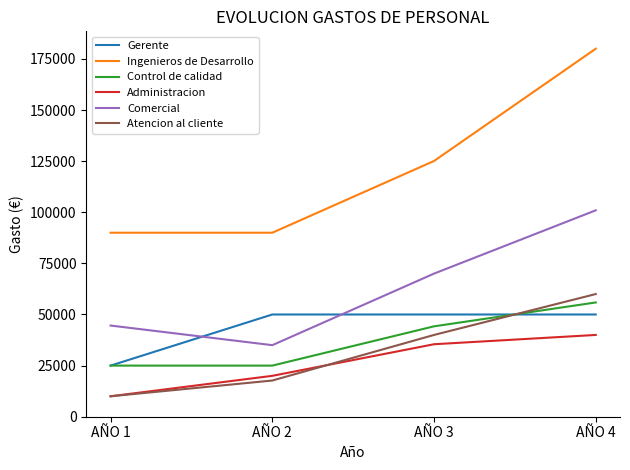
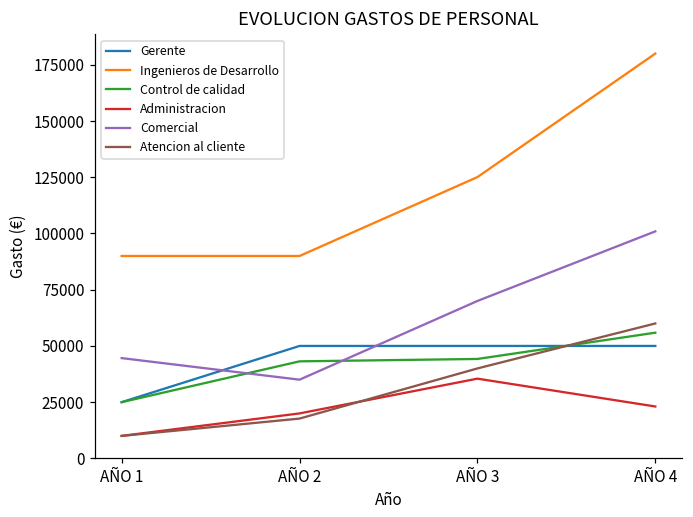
  {
    "Gerente": {
      "AÑO 2": 50000,
      "AÑO 3": 50000,
      "AÑO 4": 50000
    },
    "Ingenieros de Desarrollo": {
      "AÑO 1": 90000,
      "AÑO 2": 90000,
      "AÑO 3": 125000,
      "AÑO 4": 180000
    },
    "Control de calidad": {
-     "AÑO 2": 25000,
+     "AÑO 2": 43000,
      "AÑO 3": 44000,
      "AÑO 4": 56000
    },
    "Administracion": {
      "AÑO 2": 20000,
      "AÑO 3": 35000,
-     "AÑO 4": 40000
+     "AÑO 4": 23000
    },
    "Comercial": {
      "AÑO 1": 45000,
      "AÑO 2": 35000,
      "AÑO 3": 70000,
      "AÑO 4": 101000
    },
    "Atencion al cliente": {
      "AÑO 2": 18000,
      "AÑO 3": 40000,
      "AÑO 4": 60000
    }
  }
